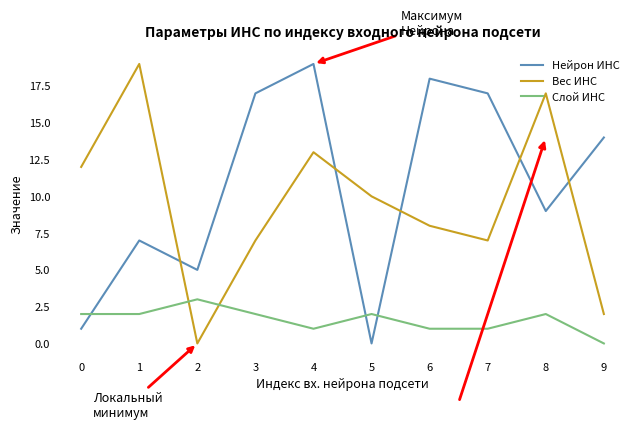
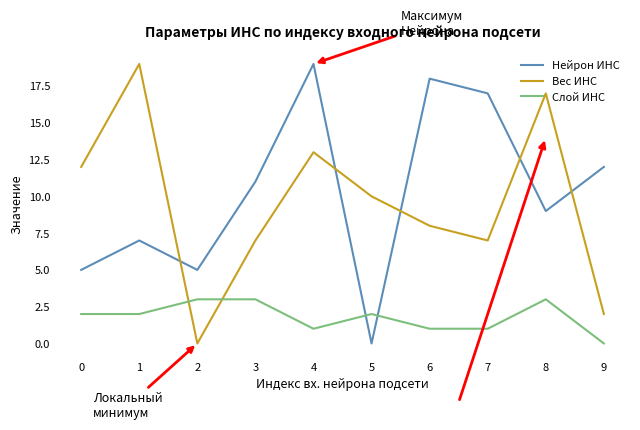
  {
    "Нейрон ИНС": {
-     "0": 1,
+     "0": 5,
      "1": 7,
      "2": 5,
-     "3": 17,
+     "3": 11,
      "4": 19,
      "5": 0,
      "6": 18,
      "7": 17,
      "8": 9,
-     "9": 14
+     "9": 12
    },
    "Вес ИНС": {
      "0": 12,
      "1": 19,
      "2": 0,
      "3": 7,
      "4": 13,
      "5": 10,
      "6": 8,
      "7": 7,
      "8": 17,
      "9": 2
    },
    "Слой ИНС": {
      "0": 2,
      "1": 2,
      "2": 3,
-     "3": 2,
+     "3": 3,
      "4": 1,
      "5": 2,
      "6": 1,
      "7": 1,
-     "8": 2,
+     "8": 3,
      "9": 0
    }
  }
